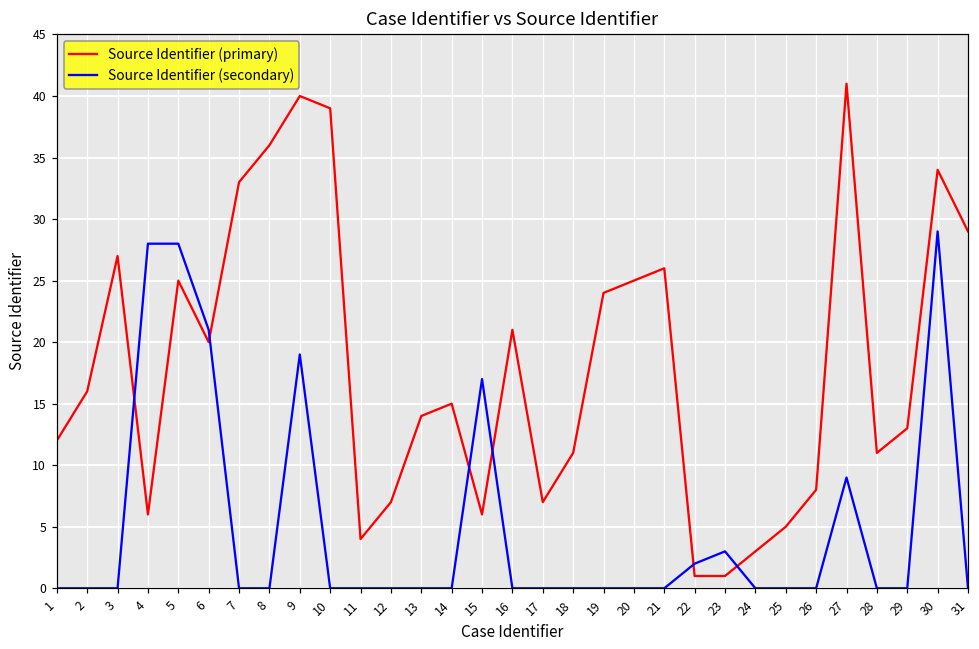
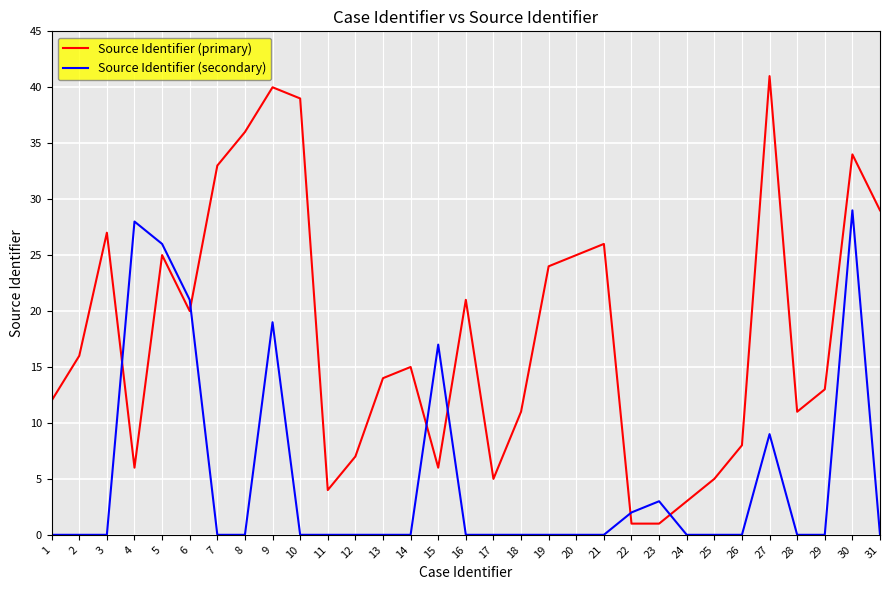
  {
    "Source Identifier (primary)": {
      "1": 12,
      "2": 16,
      "3": 27,
      "4": 6,
      "5": 25,
      "6": 20,
      "7": 33,
      "8": 36,
      "9": 40,
      "10": 39,
      "11": 4,
      "12": 7,
      "13": 14,
      "14": 15,
      "15": 6,
      "16": 21,
-     "17": 7,
+     "17": 5,
      "18": 11,
      "19": 24,
      "20": 25,
      "21": 26,
      "22": 1,
      "23": 1,
      "24": 3,
      "25": 5,
      "26": 8,
      "27": 41,
      "28": 11,
      "29": 13,
      "30": 34,
      "31": 29
    },
    "Source Identifier (secondary)": {
      "1": 0,
      "2": 0,
      "3": 0,
      "4": 28,
-     "5": 28,
+     "5": 26,
      "6": 21,
      "7": 0,
      "8": 0,
      "9": 19,
      "10": 0,
      "11": 0,
      "12": 0,
      "13": 0,
      "14": 0,
      "15": 17,
      "16": 0,
      "17": 0,
      "18": 0,
      "19": 0,
      "20": 0,
      "21": 0,
      "22": 2,
      "23": 3,
      "24": 0,
      "25": 0,
      "26": 0,
      "27": 9,
      "28": 0,
      "29": 0,
      "30": 29,
      "31": 0
    }
  }
